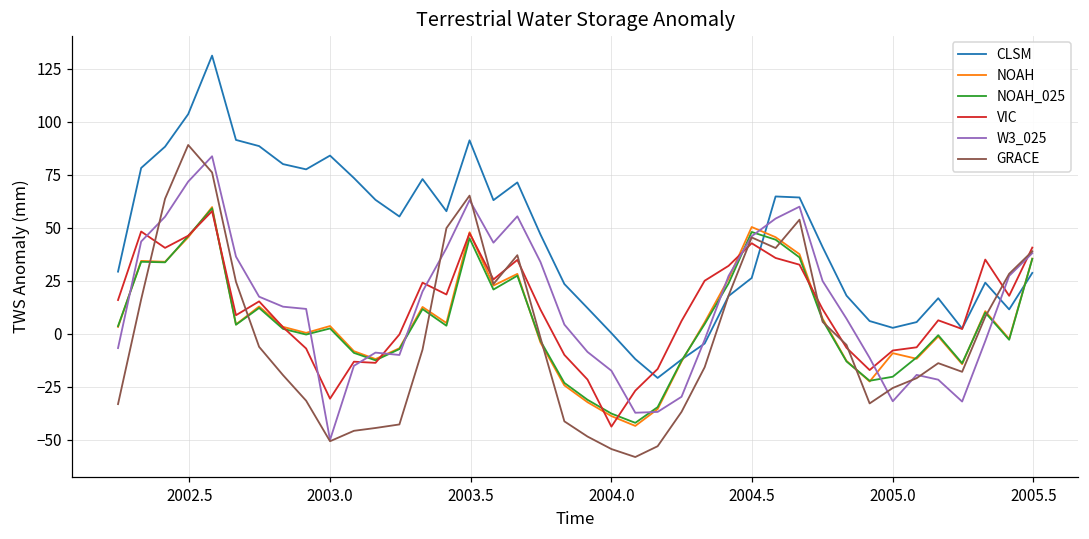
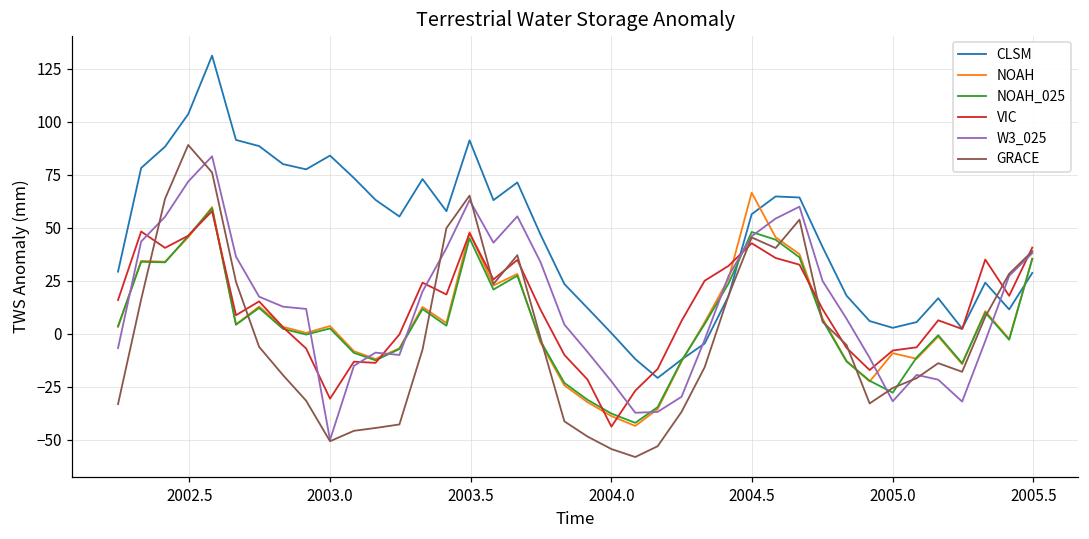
  {
    "CLSM": {
      "2003.0": 84,
      "2004.0": 0,
-     "2004.5": 26,
+     "2004.5": 56,
      "2005.0": 3
    },
    "NOAH": {
-     "2004.5": 50
+     "2004.5": 67
    },
    "NOAH_025": {
      "2004.5": 48,
-     "2005.0": -20
+     "2005.0": -28
    },
    "VIC": {
      "2003.0": -31,
      "2004.0": -44,
      "2004.5": 43
    },
    "W3_025": {
-     "2004.0": -17,
+     "2004.0": -22,
      "2005.0": -32
    },
    "GRACE": {
      "2004.0": -54,
      "2005.0": -26
    }
  }
